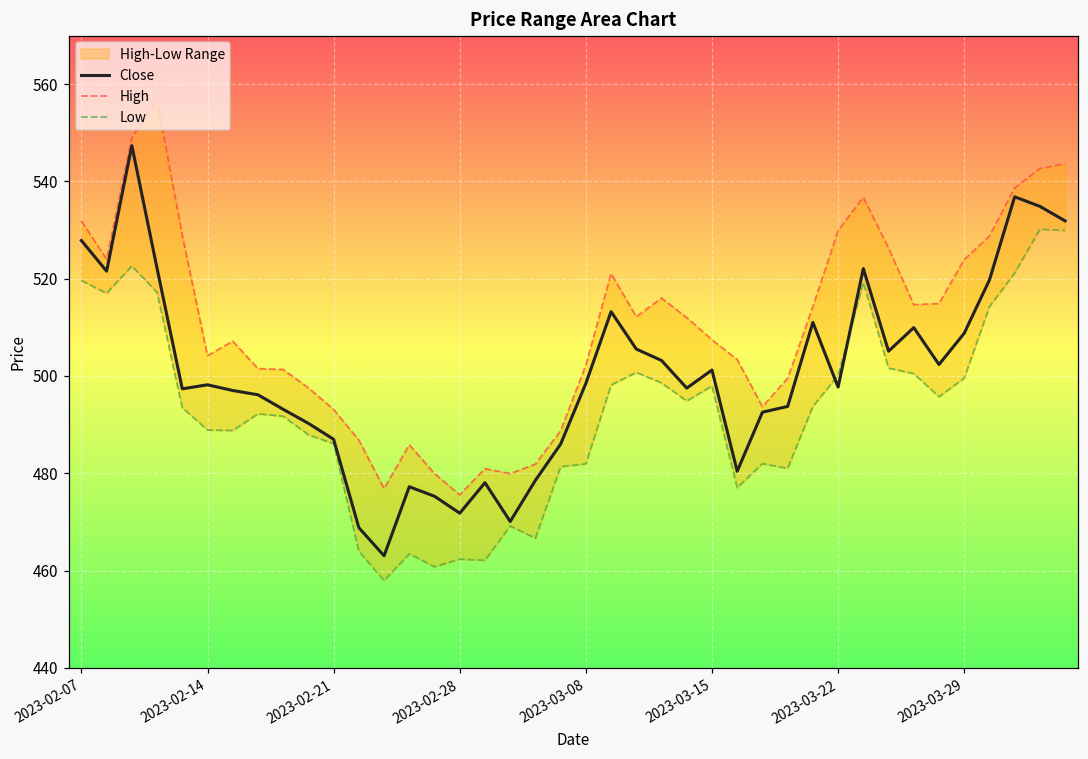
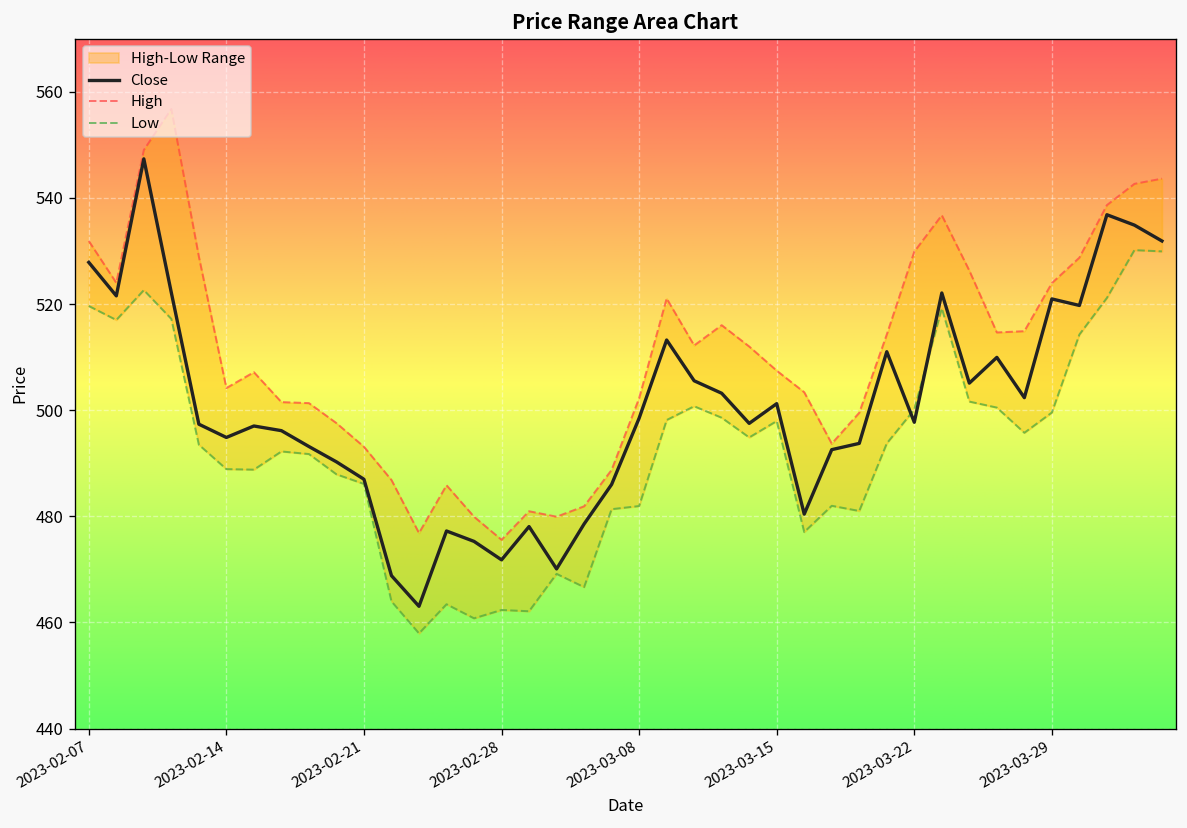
  {
    "Close": {
      "2023-02-07": 528,
-     "2023-02-14": 498,
+     "2023-02-14": 495,
      "2023-02-21": 487,
      "2023-02-28": 472,
      "2023-03-08": 498,
      "2023-03-15": 501,
      "2023-03-22": 498,
-     "2023-03-29": 509
+     "2023-03-29": 521
    },
    "High-Low Range": {
      "2023-02-07": 532,
      "2023-02-14": 504,
      "2023-02-21": 493,
      "2023-02-28": 476,
      "2023-03-08": 502,
      "2023-03-15": 507,
      "2023-03-22": 530,
      "2023-03-29": 524
    },
    "Low": {
      "2023-02-07": 520,
      "2023-02-14": 489,
      "2023-02-21": 486,
      "2023-02-28": 462,
      "2023-03-08": 482,
      "2023-03-15": 498,
      "2023-03-22": 500,
      "2023-03-29": 500
    }
  }
